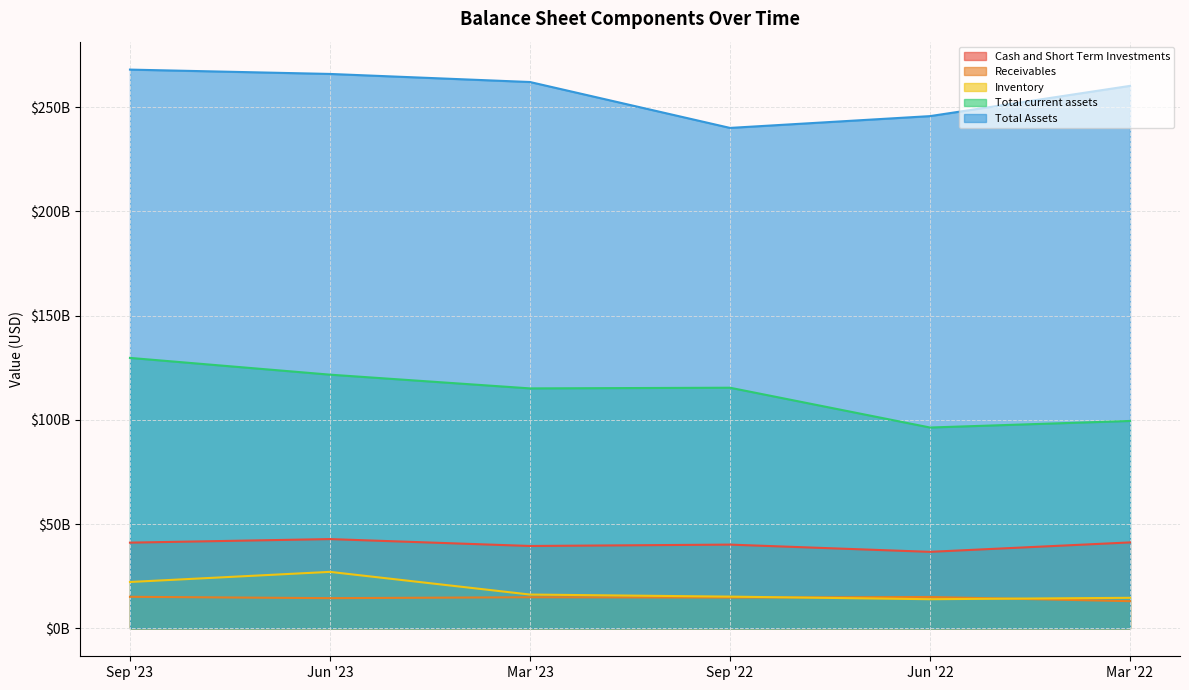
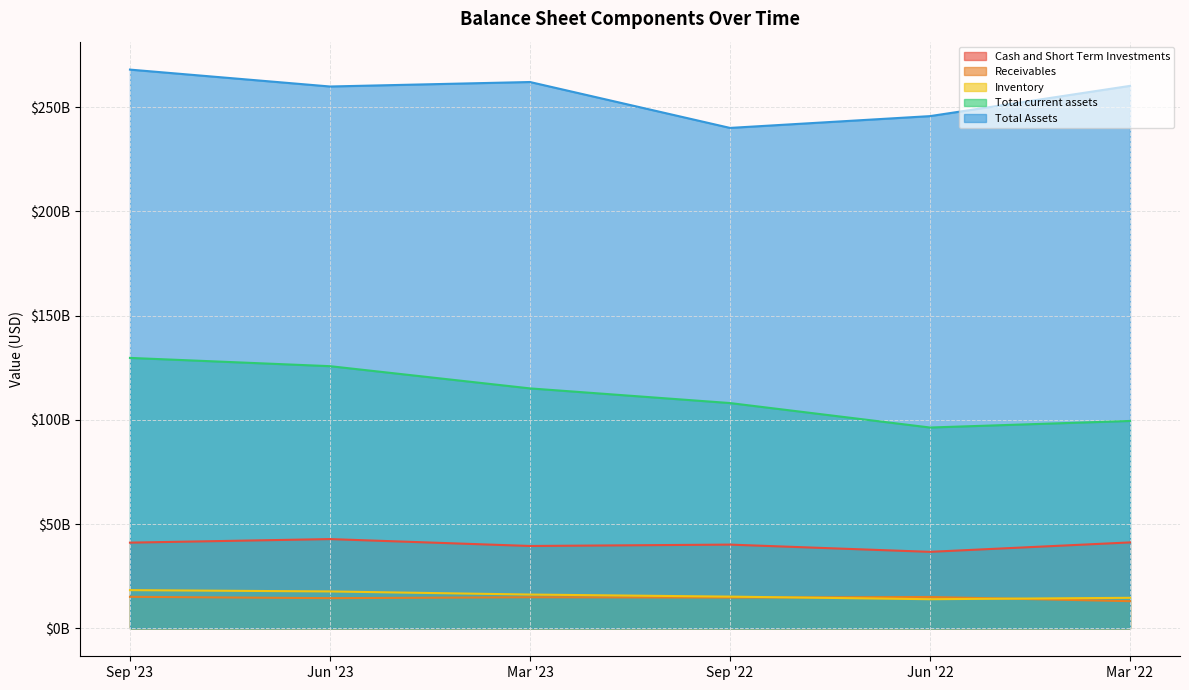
  {
    "Inventory": {
-     "Sep '23": "$22000000000",
-     "Jun '23": "$27000000000",
+     "Sep '23": "$18000000000",
+     "Jun '23": "$18000000000",
      "Mar '23": "$16000000000",
      "Mar '22": "$15000000000"
    },
    "Total current assets": {
      "Sep '23": "$130000000000",
-     "Jun '23": "$122000000000",
+     "Jun '23": "$126000000000",
      "Mar '23": "$115000000000",
-     "Sep '22": "$115000000000",
+     "Sep '22": "$108000000000",
      "Jun '22": "$96000000000",
      "Mar '22": "$100000000000"
    },
    "Total Assets": {
      "Sep '23": "$268000000000",
-     "Jun '23": "$266000000000",
+     "Jun '23": "$260000000000",
      "Mar '23": "$262000000000",
      "Sep '22": "$240000000000",
      "Jun '22": "$246000000000"
    }
  }
